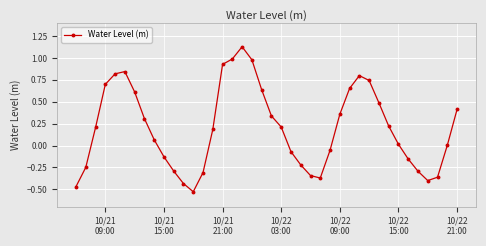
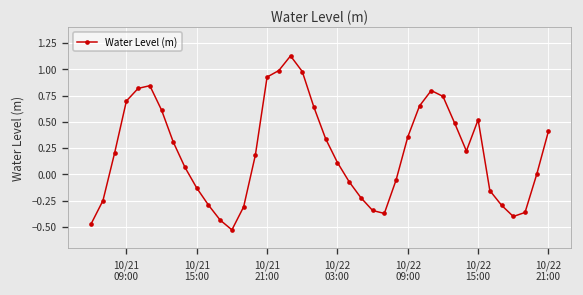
  {
    "10/21 09:00": 0.7,
    "10/21 15:00": -0.1,
    "10/21 21:00": 0.9,
-   "10/22 03:00": 0.2,
+   "10/22 03:00": 0.1,
    "10/22 09:00": 0.4,
-   "10/22 15:00": 0.0,
+   "10/22 15:00": 0.5,
    "10/22 21:00": 0.4
  }
